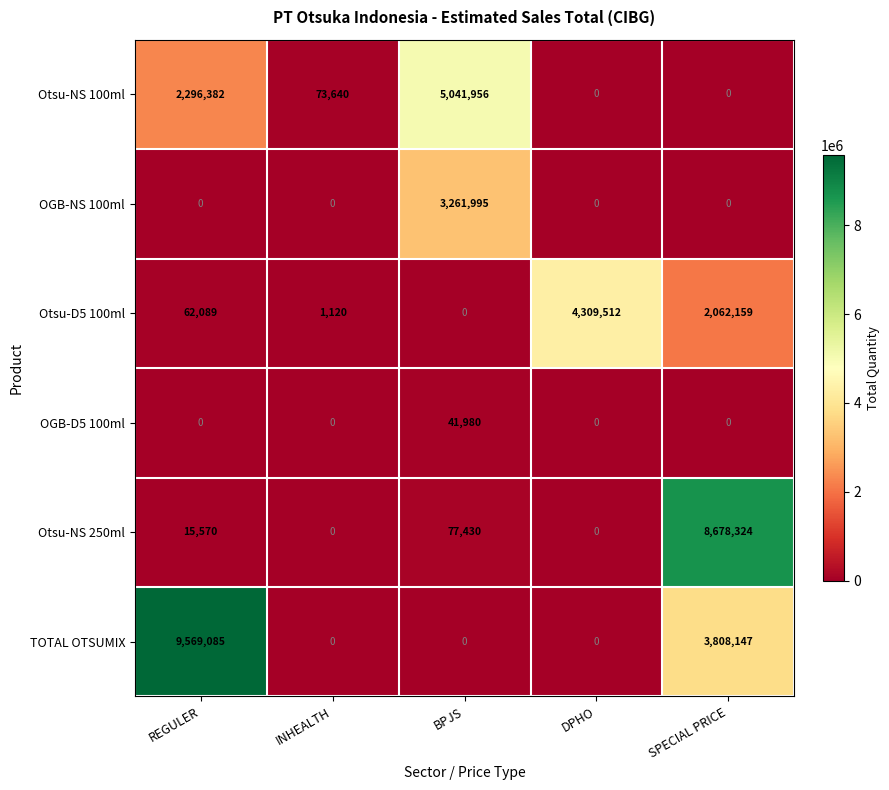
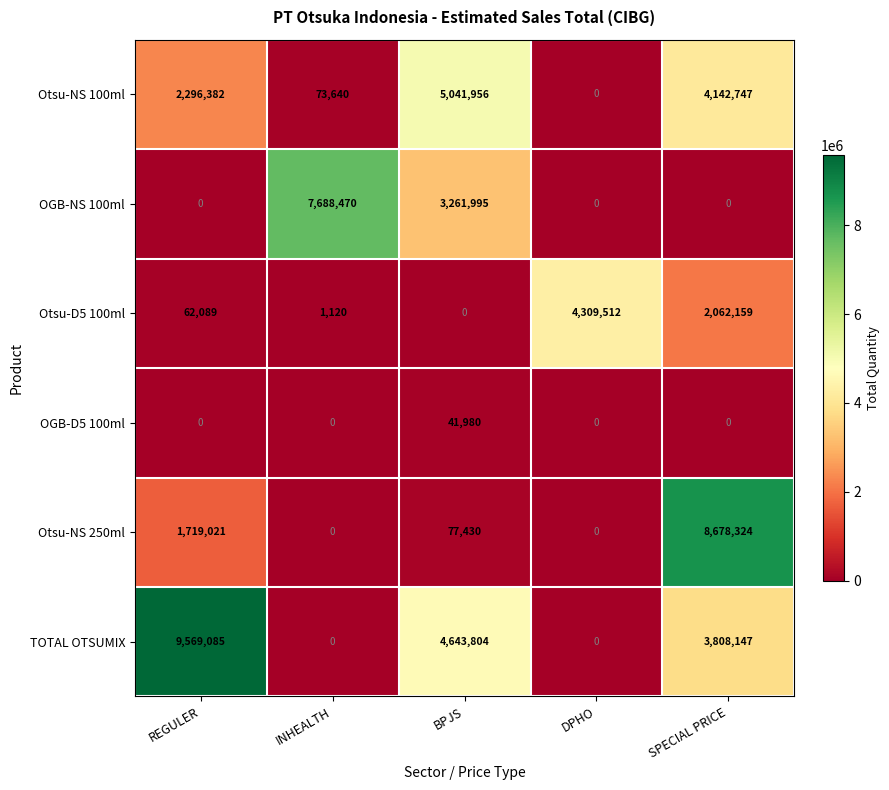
  {
    "Otsu-NS 100ml": {
      "REGULER": "2,296,382",
      "INHEALTH": "73,640",
      "BPJS": "5,041,956",
      "DPHO": "0",
-     "SPECIAL PRICE": "0"
+     "SPECIAL PRICE": "4,142,747"
    },
    "OGB-NS 100ml": {
      "REGULER": "0",
-     "INHEALTH": "0",
+     "INHEALTH": "7,688,470",
      "BPJS": "3,261,995",
      "DPHO": "0",
      "SPECIAL PRICE": "0"
    },
    "Otsu-D5 100ml": {
      "REGULER": "62,089",
      "INHEALTH": "1,120",
      "BPJS": "0",
      "DPHO": "4,309,512",
      "SPECIAL PRICE": "2,062,159"
    },
    "OGB-D5 100ml": {
      "REGULER": "0",
      "INHEALTH": "0",
      "BPJS": "41,980",
      "DPHO": "0",
      "SPECIAL PRICE": "0"
    },
    "Otsu-NS 250ml": {
-     "REGULER": "15,570",
+     "REGULER": "1,719,021",
      "INHEALTH": "0",
      "BPJS": "77,430",
      "DPHO": "0",
      "SPECIAL PRICE": "8,678,324"
    },
    "TOTAL OTSUMIX": {
      "REGULER": "9,569,085",
      "INHEALTH": "0",
-     "BPJS": "0",
+     "BPJS": "4,643,804",
      "DPHO": "0",
      "SPECIAL PRICE": "3,808,147"
    }
  }
